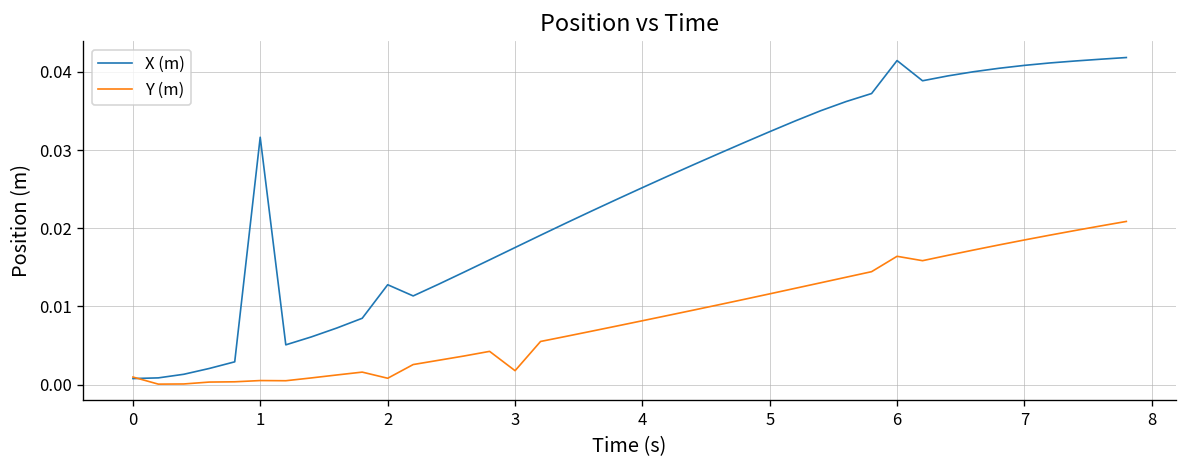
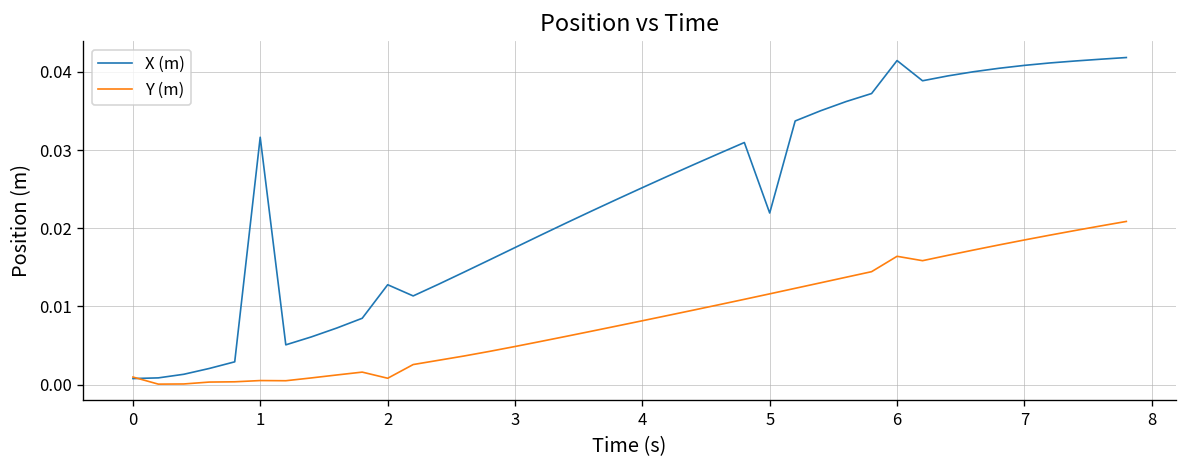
  {
    "X (m)": {
      "1": 0.032,
      "2": 0.013,
      "3": 0.018,
      "4": 0.025,
-     "5": 0.032,
+     "5": 0.022,
      "6": 0.041,
      "7": 0.041
    },
    "Y (m)": {
      "1": 0.001,
      "2": 0.001,
-     "3": 0.002,
+     "3": 0.005,
      "4": 0.008,
      "5": 0.012,
      "6": 0.016,
      "7": 0.019
    }
  }
